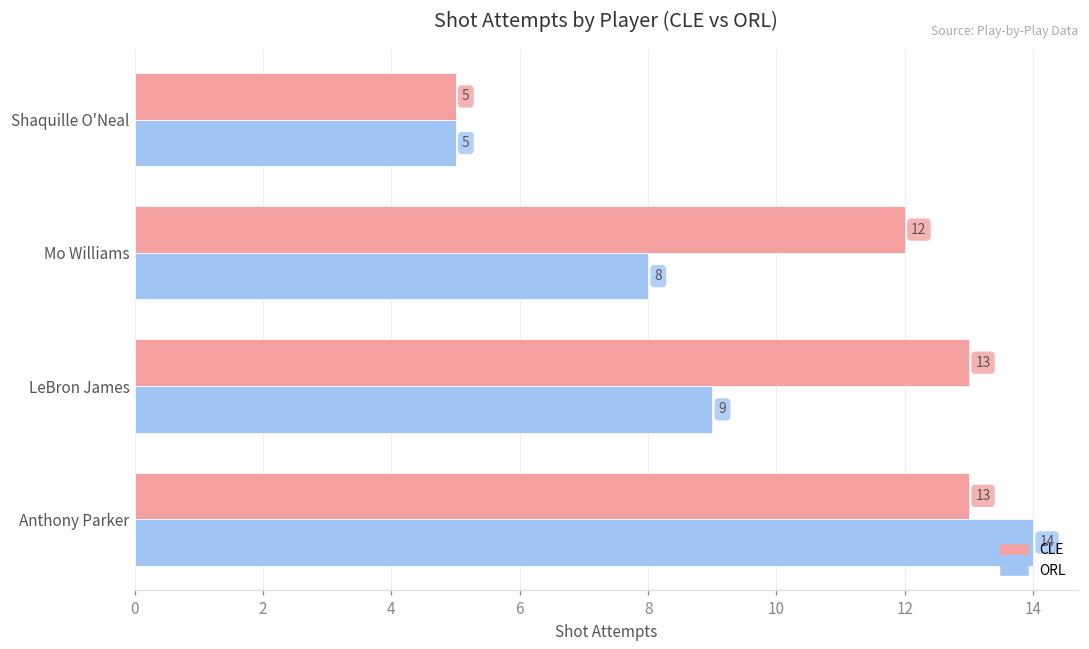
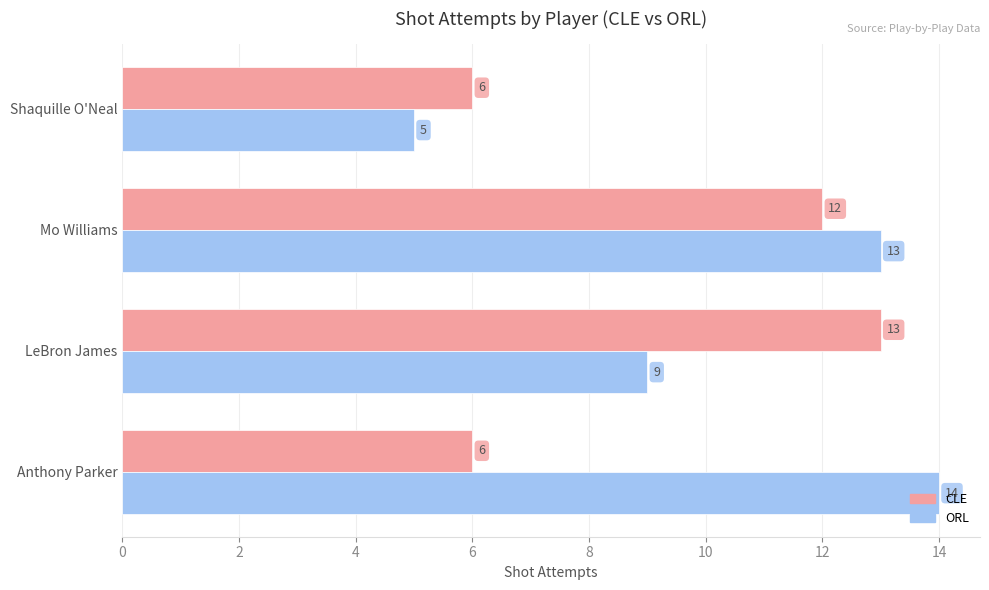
  {
    "CLE": {
-     "Shaquille O'Neal": 5,
-     "Anthony Parker": 13
+     "Shaquille O'Neal": 6,
+     "Anthony Parker": 6
    },
    "ORL": {
-     "Mo Williams": 8
+     "Mo Williams": 13
    }
  }
